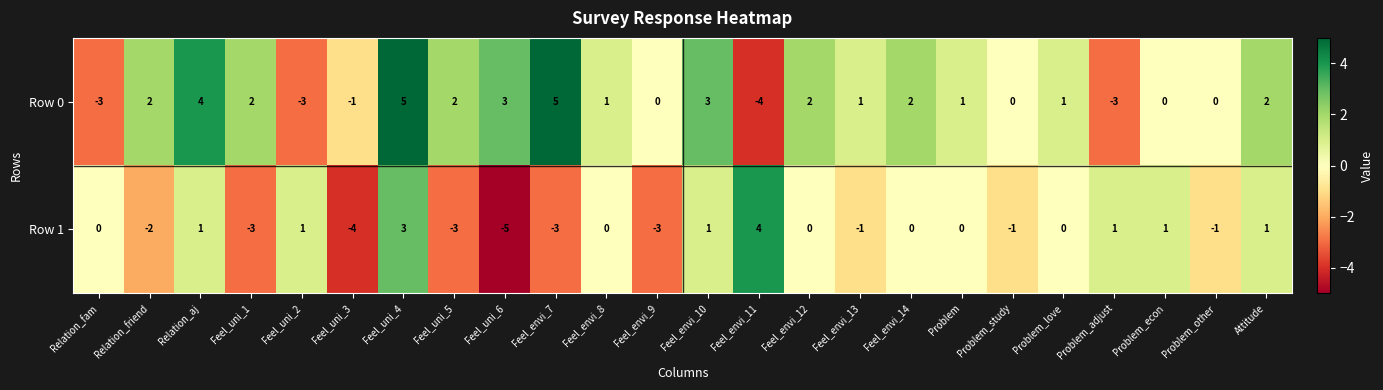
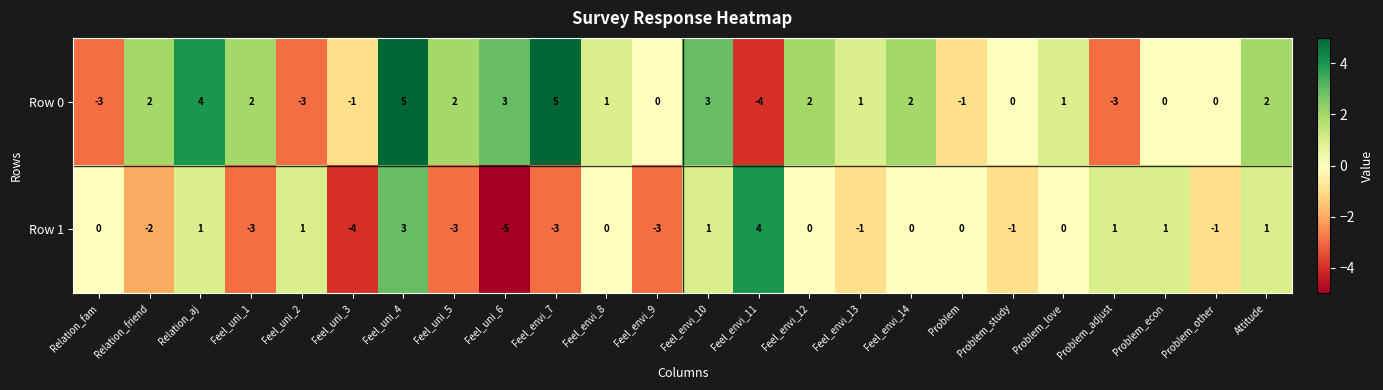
  {
    "Row 0": {
      "Relation_fam": -3,
      "Relation_friend": 2,
      "Relation_aj": 4,
      "Feel_uni_1": 2,
      "Feel_uni_2": -3,
      "Feel_uni_3": -1,
      "Feel_uni_4": 5,
      "Feel_uni_5": 2,
      "Feel_uni_6": 3,
      "Feel_envi_7": 5,
      "Feel_envi_8": 1,
      "Feel_envi_9": 0,
      "Feel_envi_10": 3,
      "Feel_envi_11": -4,
      "Feel_envi_12": 2,
      "Feel_envi_13": 1,
      "Feel_envi_14": 2,
-     "Problem": 1,
+     "Problem": -1,
      "Problem_study": 0,
      "Problem_love": 1,
      "Problem_adjust": -3,
      "Problem_econ": 0,
      "Problem_other": 0,
      "Attitude": 2
    },
    "Row 1": {
      "Relation_fam": 0,
      "Relation_friend": -2,
      "Relation_aj": 1,
      "Feel_uni_1": -3,
      "Feel_uni_2": 1,
      "Feel_uni_3": -4,
      "Feel_uni_4": 3,
      "Feel_uni_5": -3,
      "Feel_uni_6": -5,
      "Feel_envi_7": -3,
      "Feel_envi_8": 0,
      "Feel_envi_9": -3,
      "Feel_envi_10": 1,
      "Feel_envi_11": 4,
      "Feel_envi_12": 0,
      "Feel_envi_13": -1,
      "Feel_envi_14": 0,
      "Problem": 0,
      "Problem_study": -1,
      "Problem_love": 0,
      "Problem_adjust": 1,
      "Problem_econ": 1,
      "Problem_other": -1,
      "Attitude": 1
    }
  }
